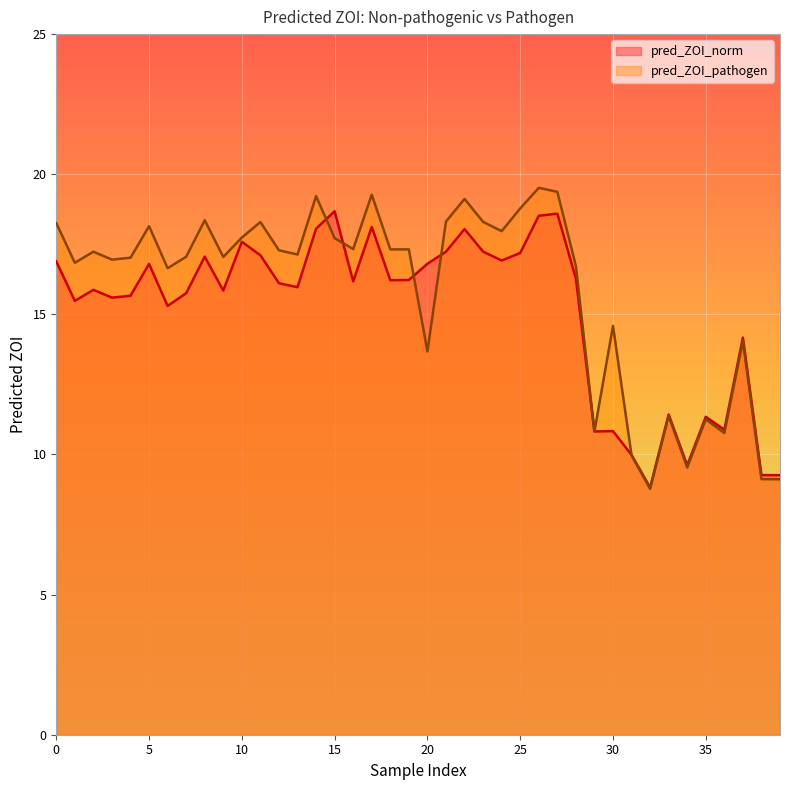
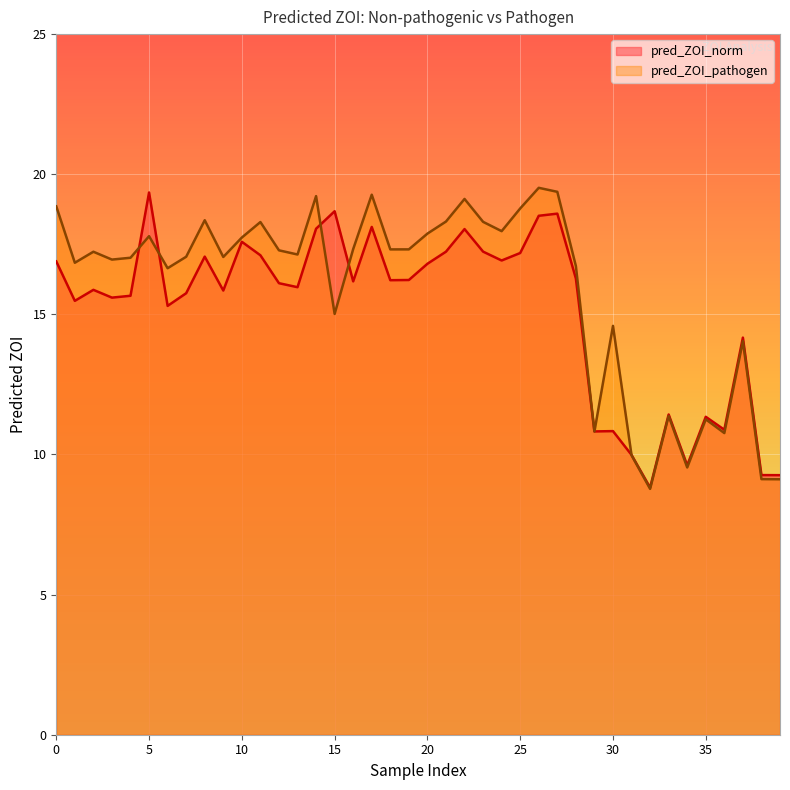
  {
    "pred_ZOI_norm": {
      "0": 16.9,
-     "5": 16.8,
+     "5": 19.3,
      "10": 17.6,
      "15": 18.7,
      "20": 16.8,
      "25": 17.2,
      "30": 10.8
    },
    "pred_ZOI_pathogen": {
-     "0": 18.3,
-     "5": 18.1,
+     "0": 18.9,
+     "5": 17.8,
      "10": 17.7,
-     "15": 17.7,
-     "20": 13.7,
+     "15": 15.0,
+     "20": 17.9,
      "25": 18.8,
      "30": 14.6
    }
  }
